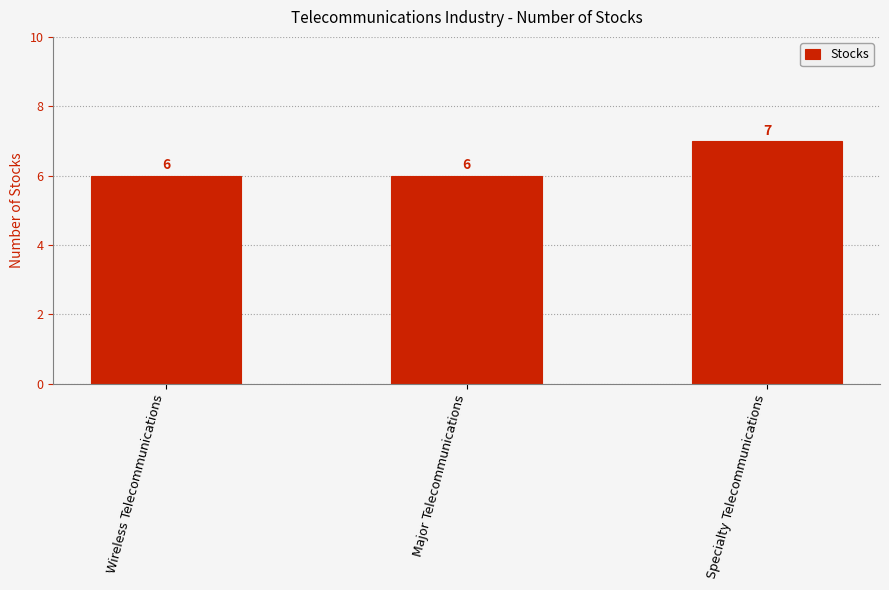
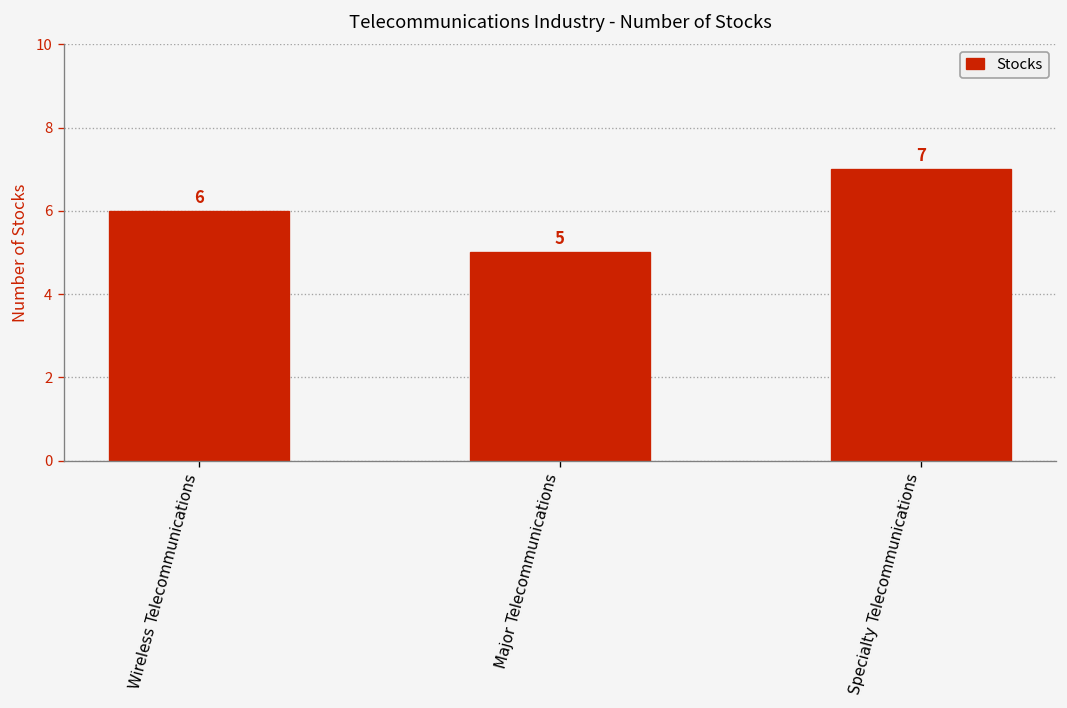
  {
    "Wireless Telecommunications": 6,
-   "Major Telecommunications": 6,
+   "Major Telecommunications": 5,
    "Specialty Telecommunications": 7
  }
